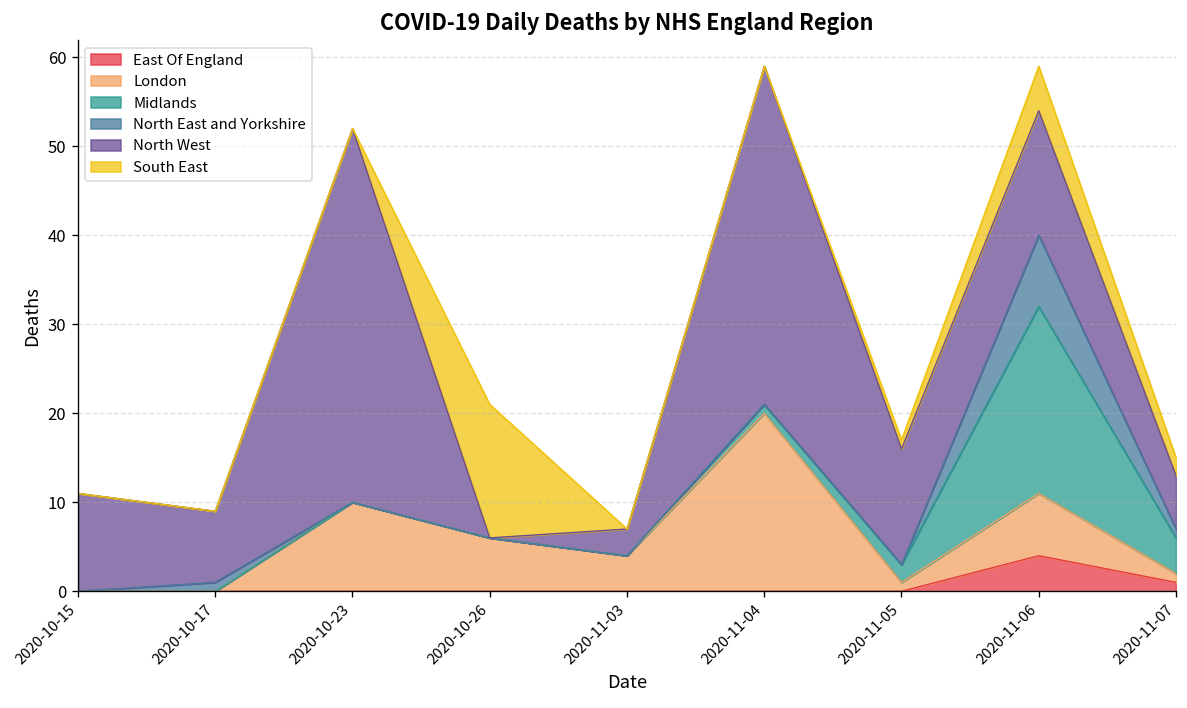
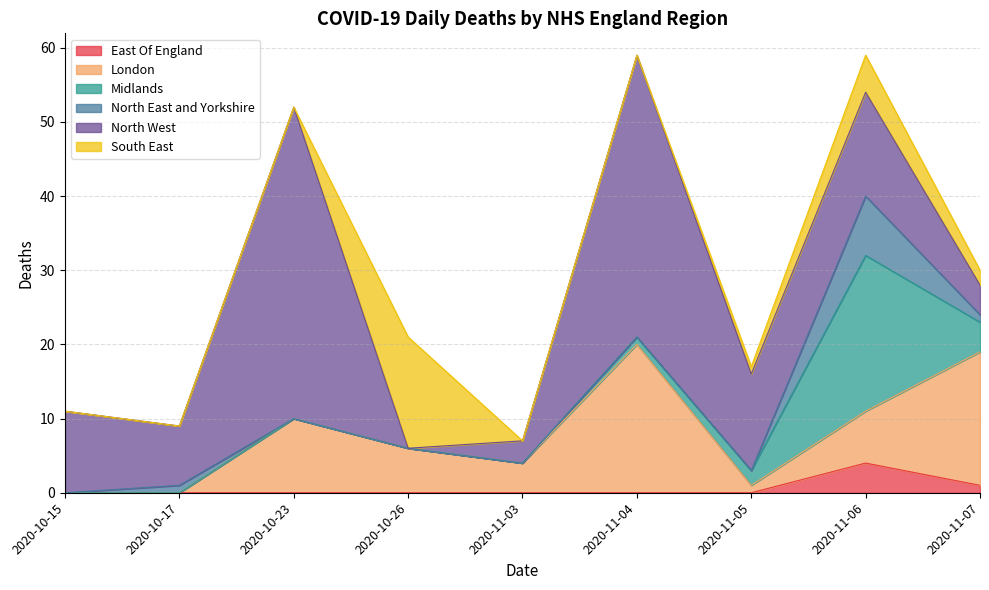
  {
    "East Of England": {
      "2020-10-23": 0,
      "2020-10-26": 0,
      "2020-11-03": 0,
      "2020-11-04": 0,
      "2020-11-05": 0,
      "2020-11-06": 4,
      "2020-11-07": 1
    },
    "London": {
      "2020-11-04": 20,
      "2020-11-05": 1,
      "2020-11-06": 7,
-     "2020-11-07": 1
+     "2020-11-07": 18
    },
    "North West": {
      "2020-11-05": 13,
      "2020-11-06": 14,
-     "2020-11-07": 6
+     "2020-11-07": 4
    },
    "South East": {
      "2020-10-26": 15,
      "2020-11-05": 1,
      "2020-11-06": 5,
      "2020-11-07": 2
    }
  }
